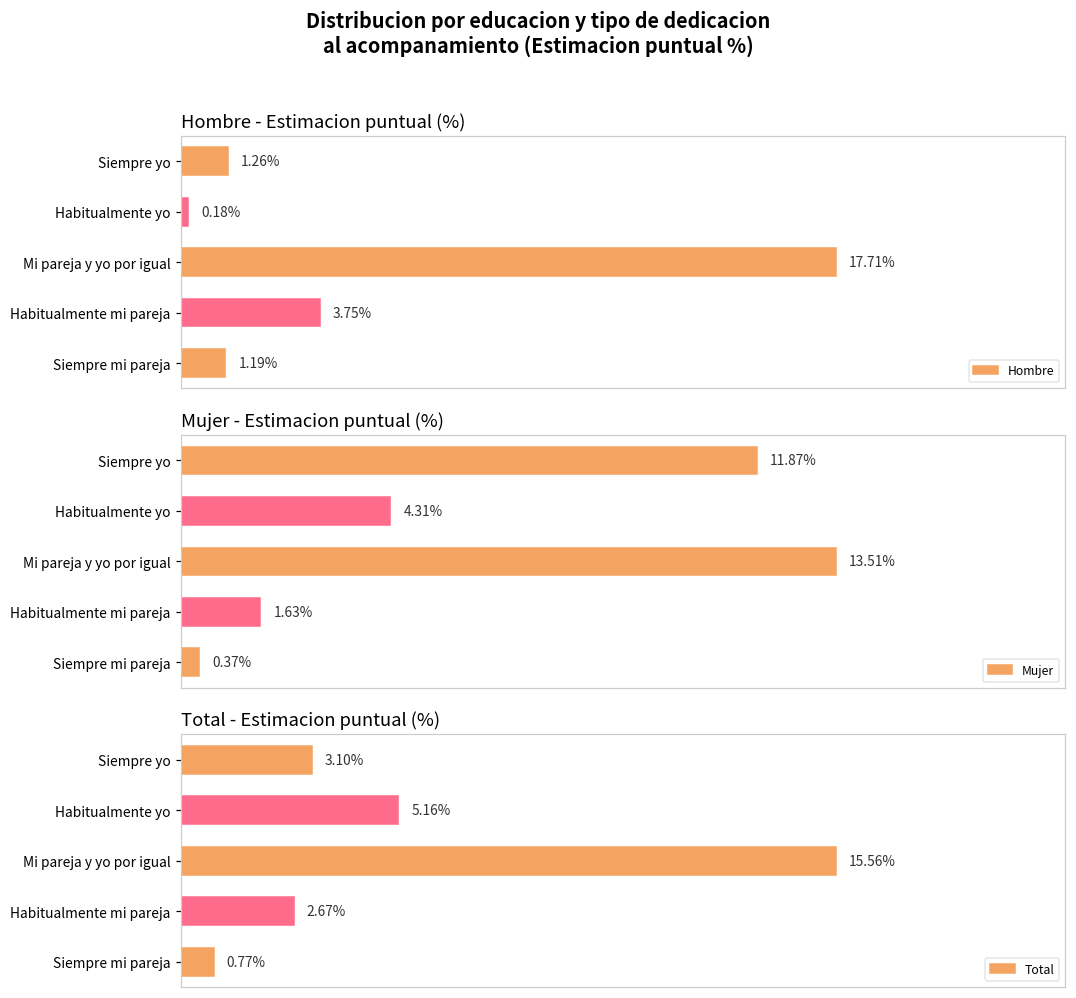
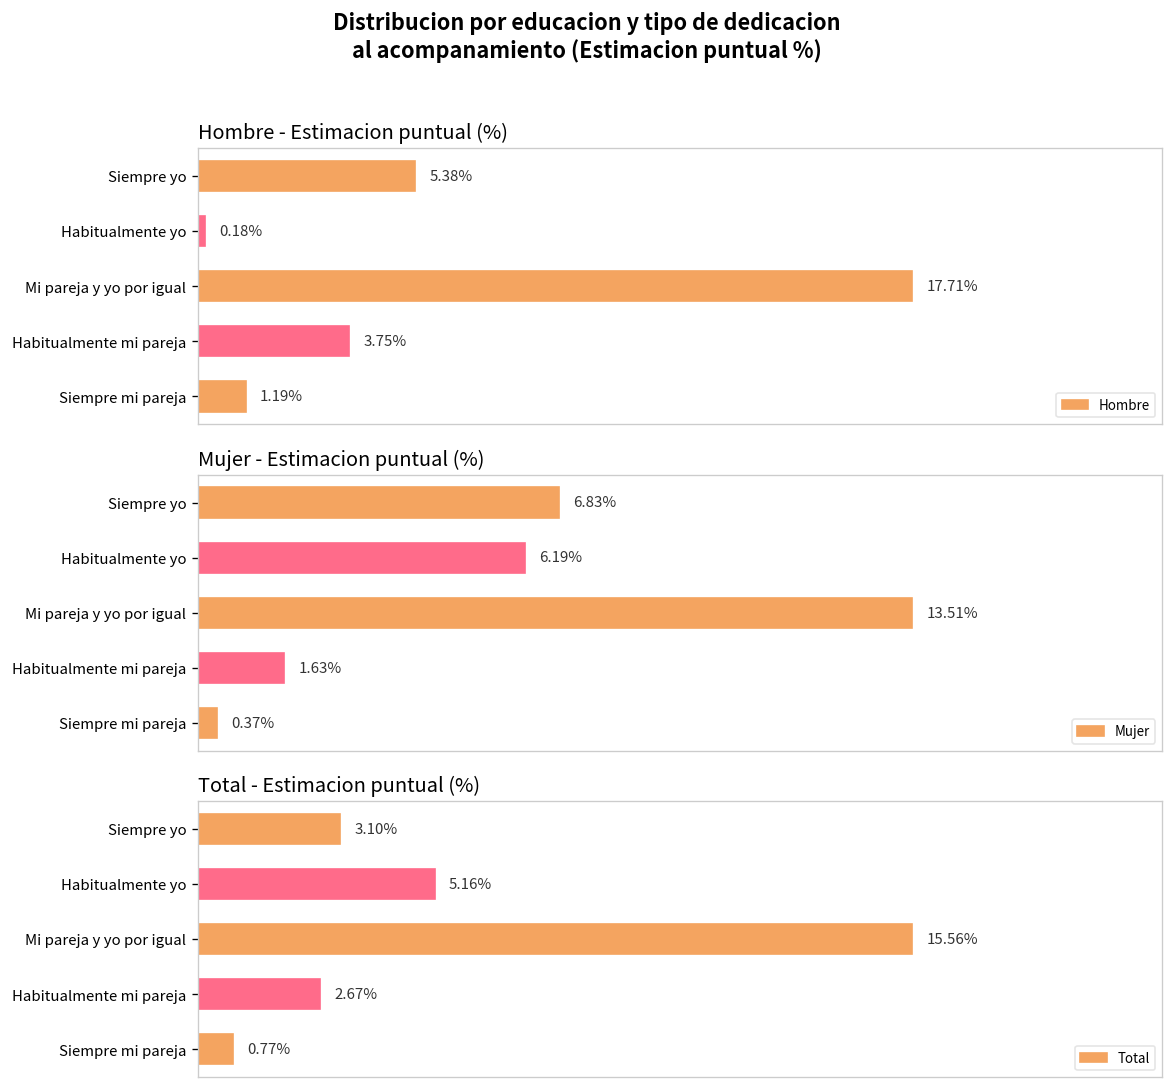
  {
    "Hombre - Estimacion puntual (%)": {
-     "Siempre yo": "1.26%",
+     "Siempre yo": "5.38%",
      "Habitualmente yo": "0.18%",
      "Mi pareja y yo por igual": "17.71%",
      "Habitualmente mi pareja": "3.75%",
      "Siempre mi pareja": "1.19%"
    },
    "Mujer - Estimacion puntual (%)": {
-     "Siempre yo": "11.87%",
-     "Habitualmente yo": "4.31%",
+     "Siempre yo": "6.83%",
+     "Habitualmente yo": "6.19%",
      "Mi pareja y yo por igual": "13.51%",
      "Habitualmente mi pareja": "1.63%",
      "Siempre mi pareja": "0.37%"
    },
    "Total - Estimacion puntual (%)": {
      "Siempre yo": "3.10%",
      "Habitualmente yo": "5.16%",
      "Mi pareja y yo por igual": "15.56%",
      "Habitualmente mi pareja": "2.67%",
      "Siempre mi pareja": "0.77%"
    }
  }
